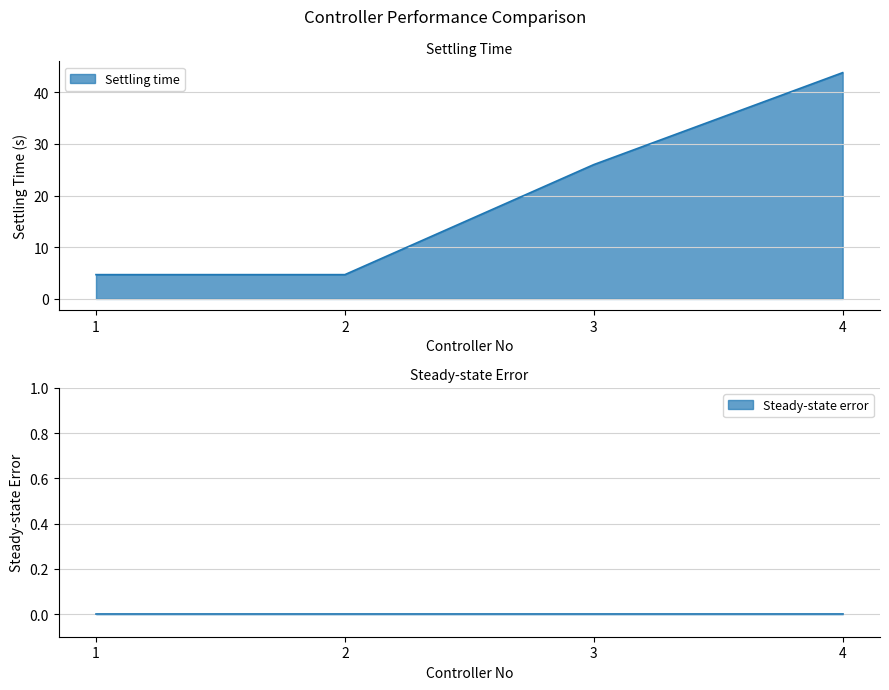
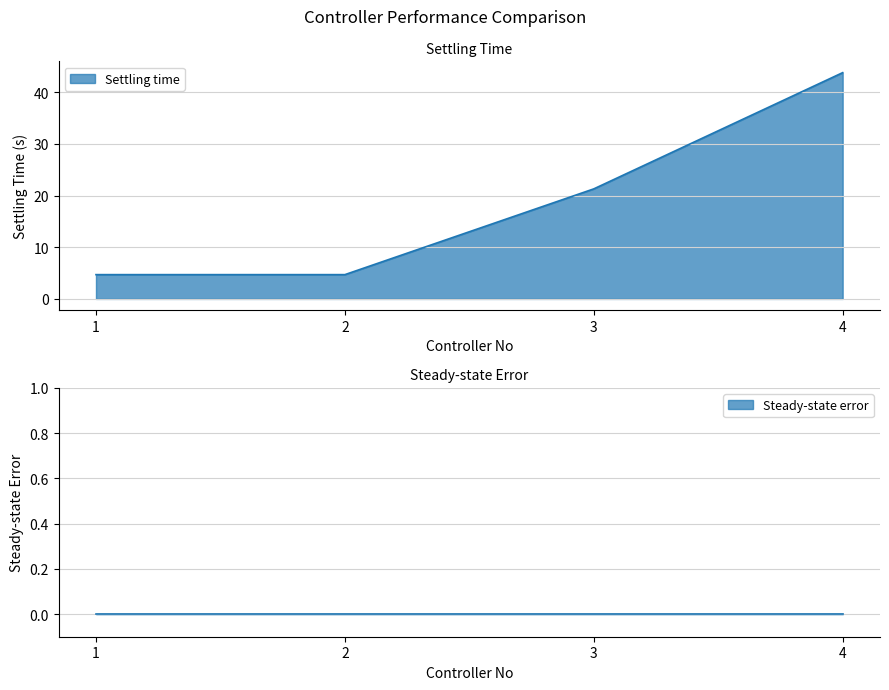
  {
    "Settling Time": {
      "1": 5,
      "2": 5,
-     "3": 26,
+     "3": 21,
      "4": 44
    },
    "Steady-state Error": {
      "1": 0.00,
      "2": 0.00,
      "3": 0.00,
      "4": 0.00
    }
  }
